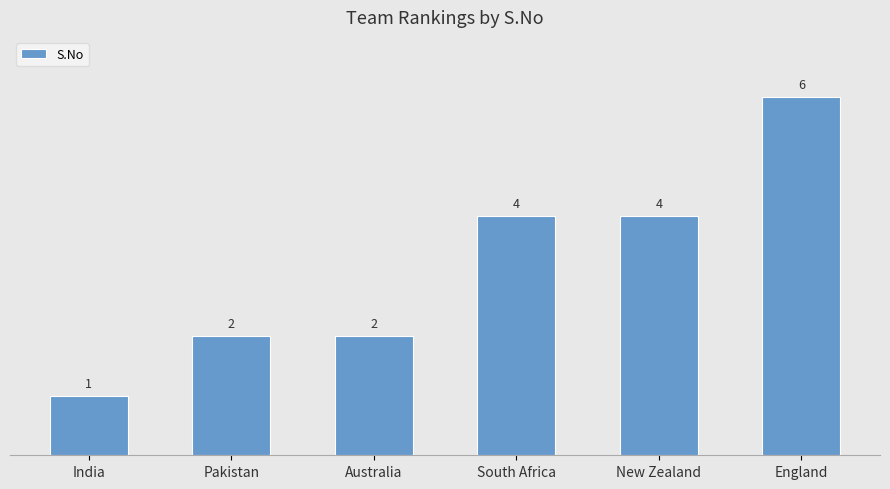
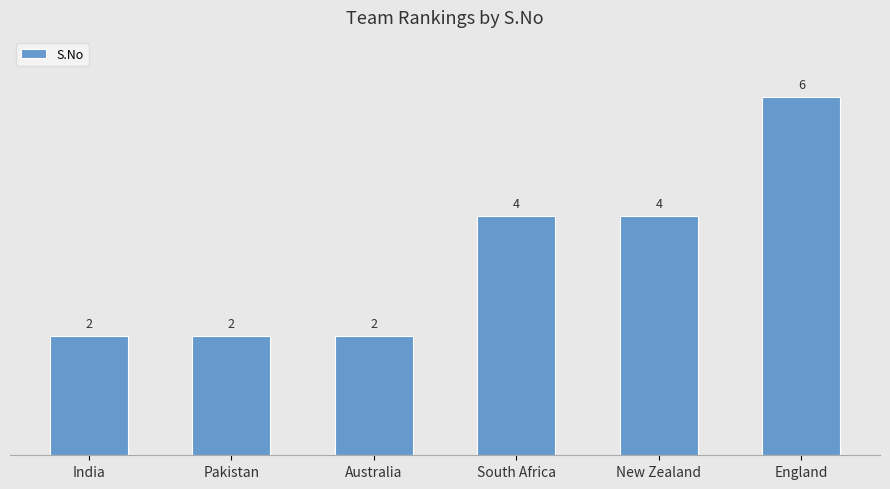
  {
-   "India": 1,
+   "India": 2,
    "Pakistan": 2,
    "Australia": 2,
    "South Africa": 4,
    "New Zealand": 4,
    "England": 6
  }
